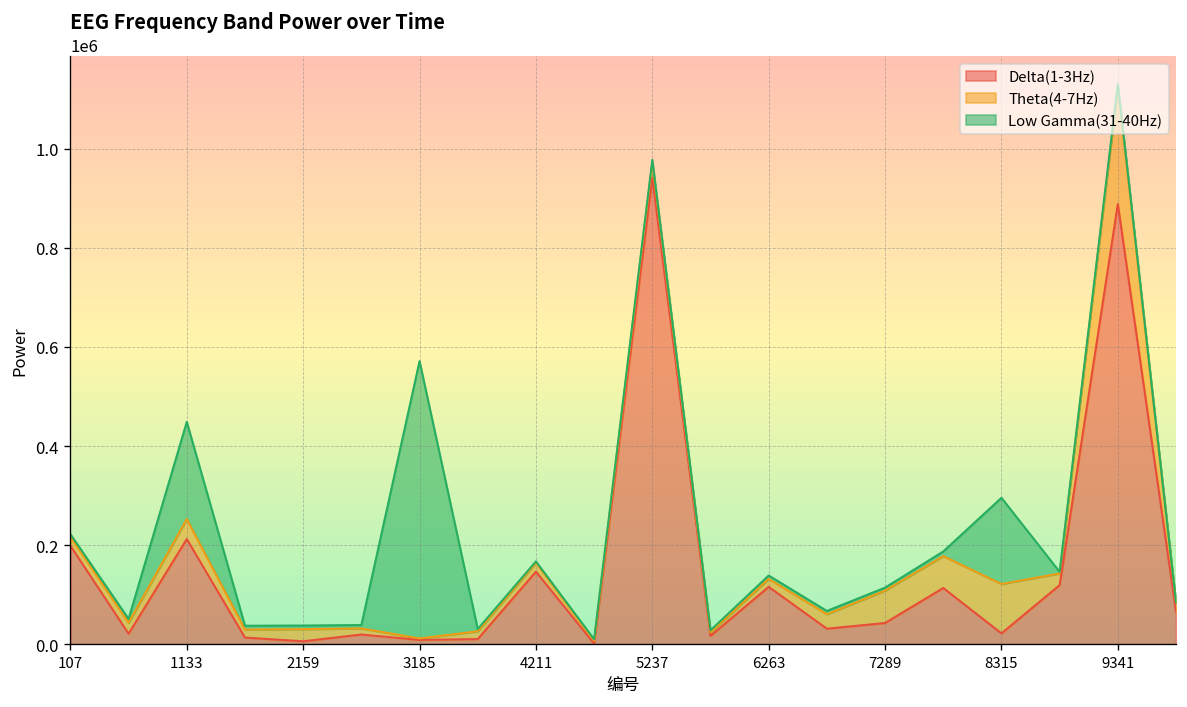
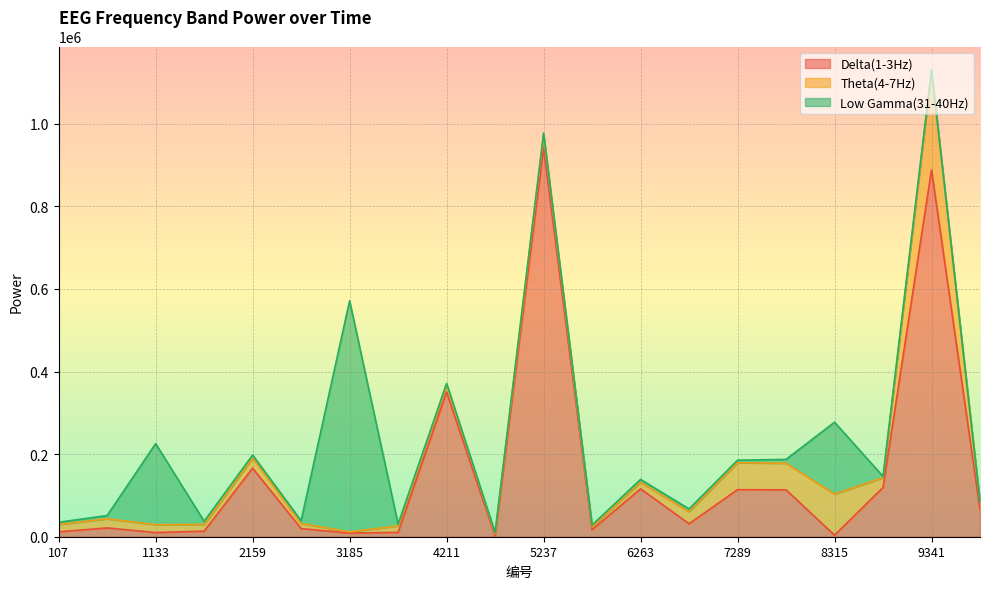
  {
    "Delta(1-3Hz)": {
-     "107": 200000,
-     "1133": 210000,
-     "2159": 10000,
-     "4211": 150000,
+     "107": 10000,
+     "1133": 10000,
+     "2159": 170000,
+     "4211": 350000,
      "5237": 940000,
      "6263": 120000,
-     "7289": 40000,
-     "8315": 20000,
+     "7289": 110000,
+     "8315": 0,
      "9341": 890000
    },
    "Theta(4-7Hz)": {
-     "1133": 40000,
+     "1133": 20000,
      "2159": 20000,
      "6263": 20000,
      "8315": 100000
    },
    "Low Gamma(31-40Hz)": {
      "1133": 200000,
      "2159": 10000,
      "3185": 560000,
      "6263": 10000,
      "8315": 170000
    }
  }
